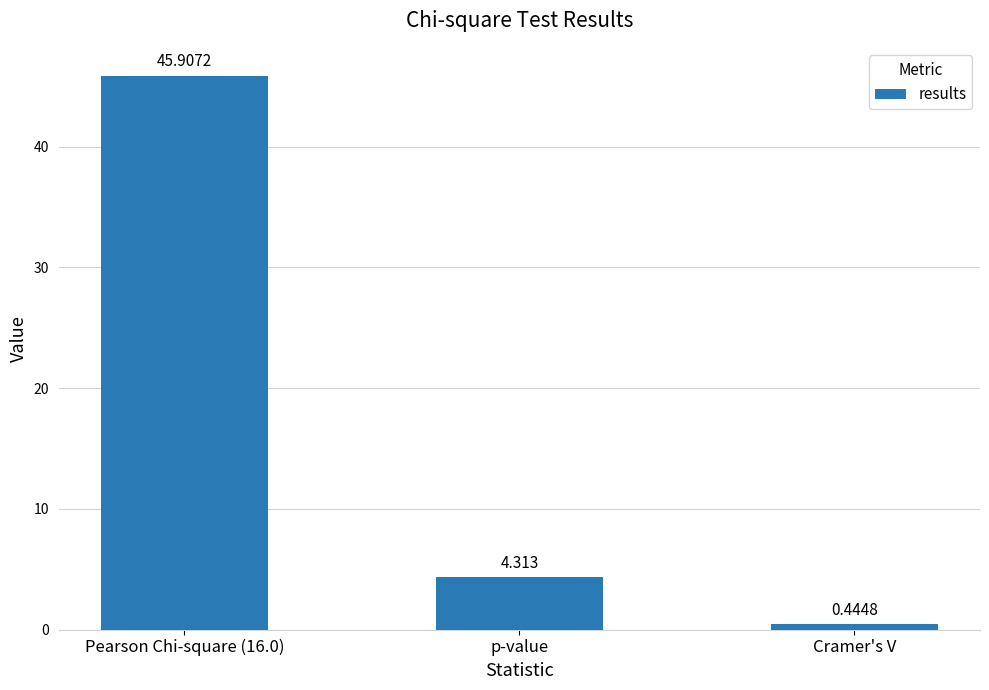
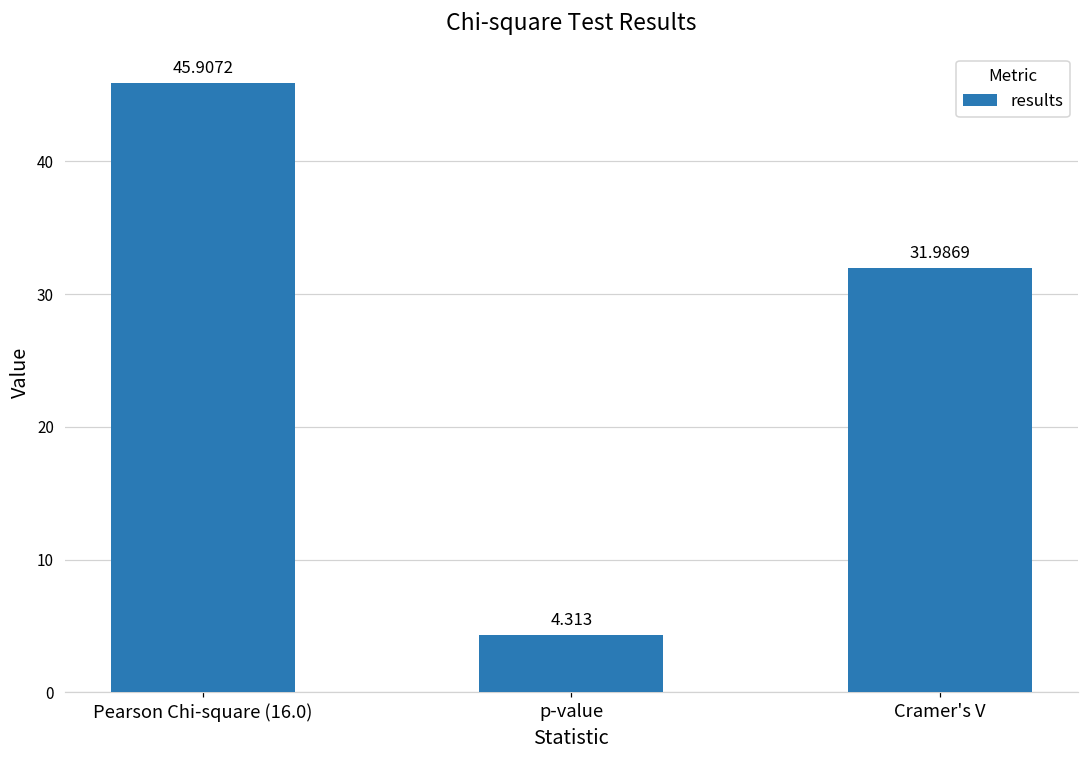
  {
    "Pearson Chi-square (16.0)": 45.9072,
    "p-value": 4.313,
-   "Cramer's V": 0.4448
+   "Cramer's V": 31.9869
  }
